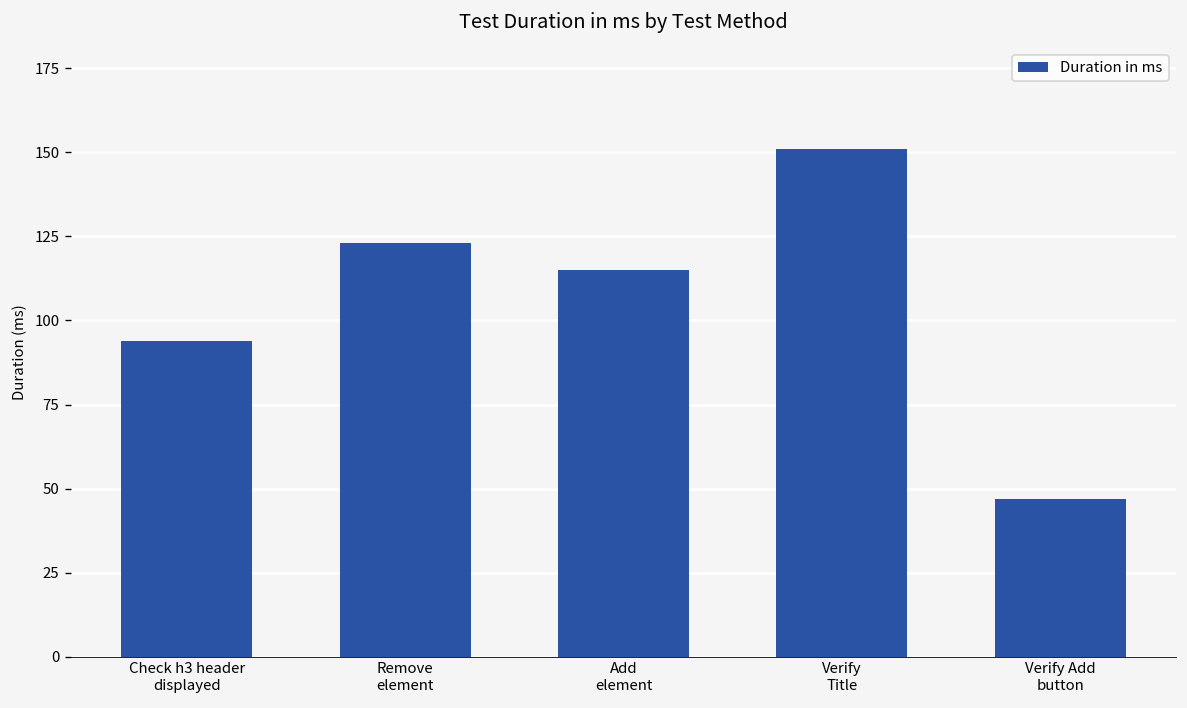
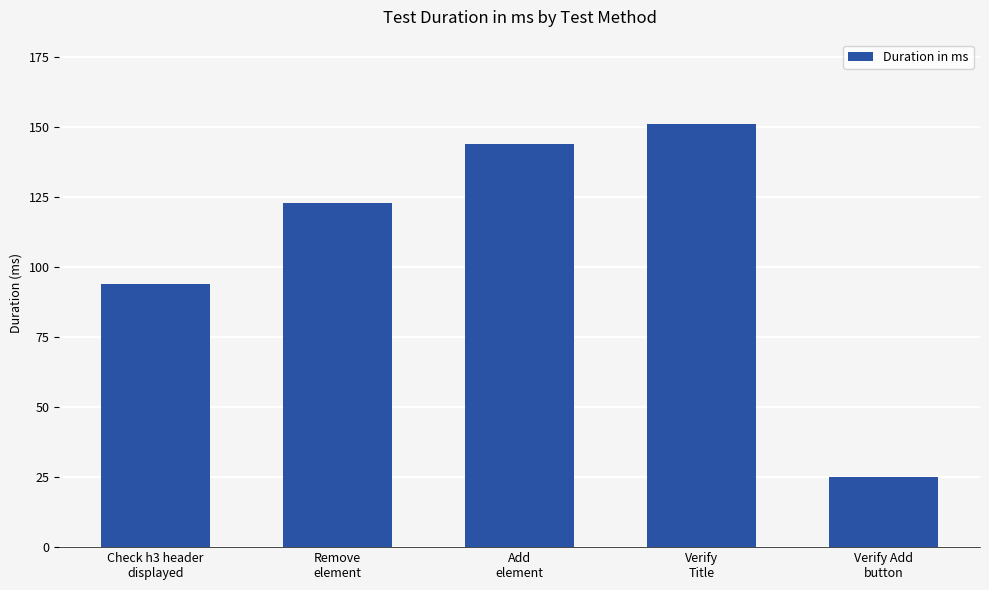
  {
    "Check h3 header displayed": 94,
    "Remove element": 123,
-   "Add element": 115,
+   "Add element": 144,
    "Verify Title": 151,
-   "Verify Add button": 47
+   "Verify Add button": 25
  }
